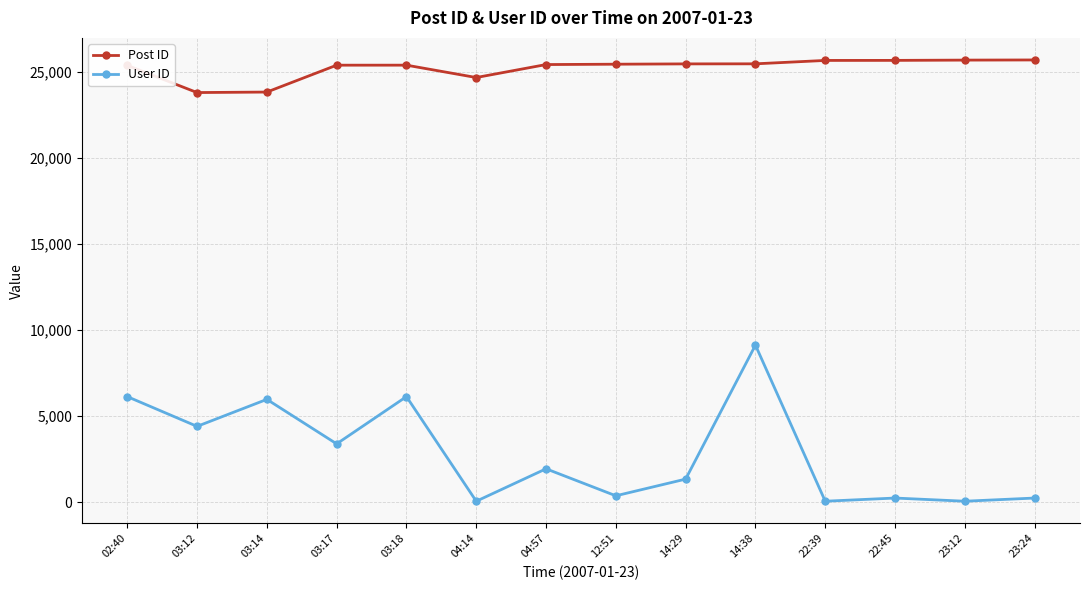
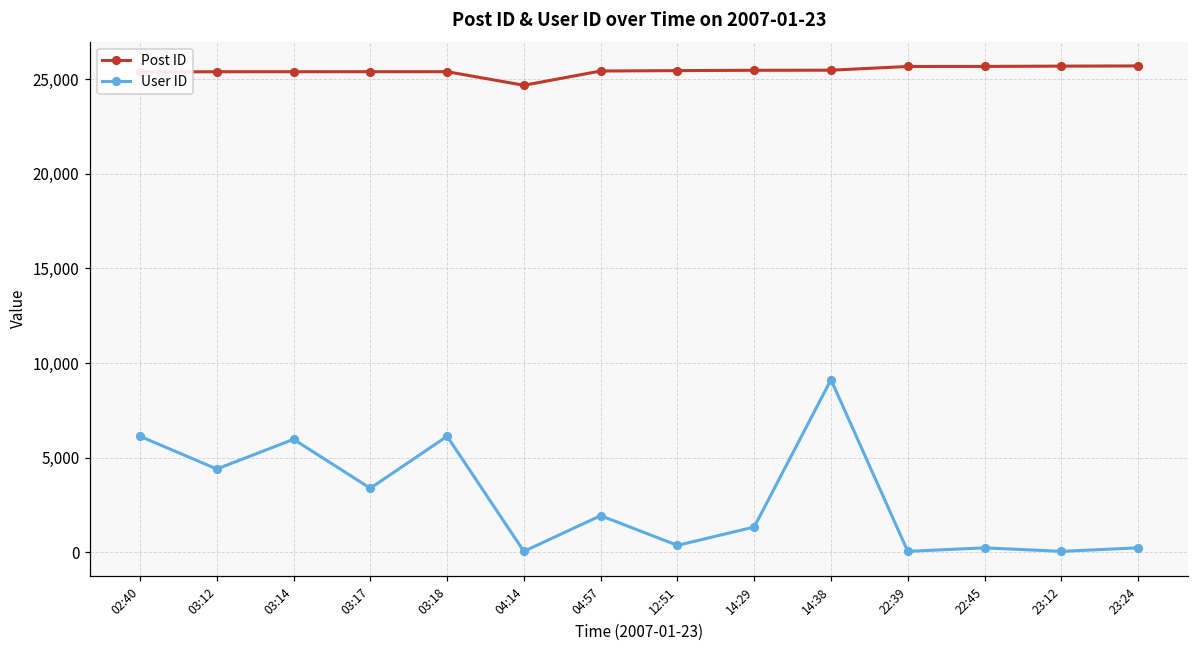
  {
    "Post ID": {
-     "03:12": "23,800",
-     "03:14": "23,800",
+     "03:12": "25,400",
+     "03:14": "25,400",
      "03:17": "25,400",
      "03:18": "25,400",
      "04:14": "24,700",
      "04:57": "25,400",
      "12:51": "25,500",
      "14:29": "25,500",
      "14:38": "25,500",
      "22:39": "25,700",
      "22:45": "25,700",
      "23:12": "25,700",
      "23:24": "25,700"
    },
    "User ID": {
      "02:40": "6,100",
      "03:12": "4,400",
      "03:14": "6,000",
      "03:17": "3,400",
      "03:18": "6,100",
      "04:14": "0",
      "04:57": "1,900",
      "12:51": "400",
      "14:29": "1,300",
      "14:38": "9,100",
      "22:39": "0",
      "22:45": "200",
      "23:12": "0",
      "23:24": "200"
    }
  }
